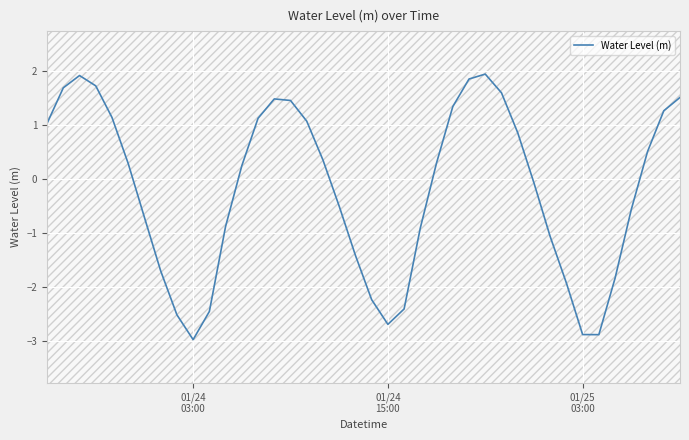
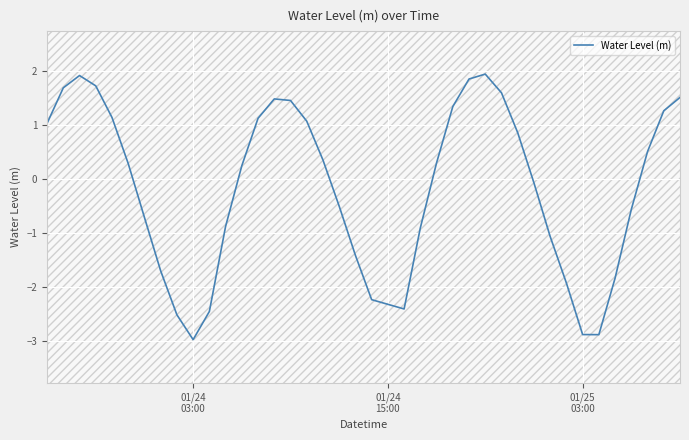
  {
    "Water Level (m)": {
      "01/24 03:00": -3.0,
-     "01/24 15:00": -2.7,
+     "01/24 15:00": -2.3,
      "01/25 03:00": -2.9
    }
  }
